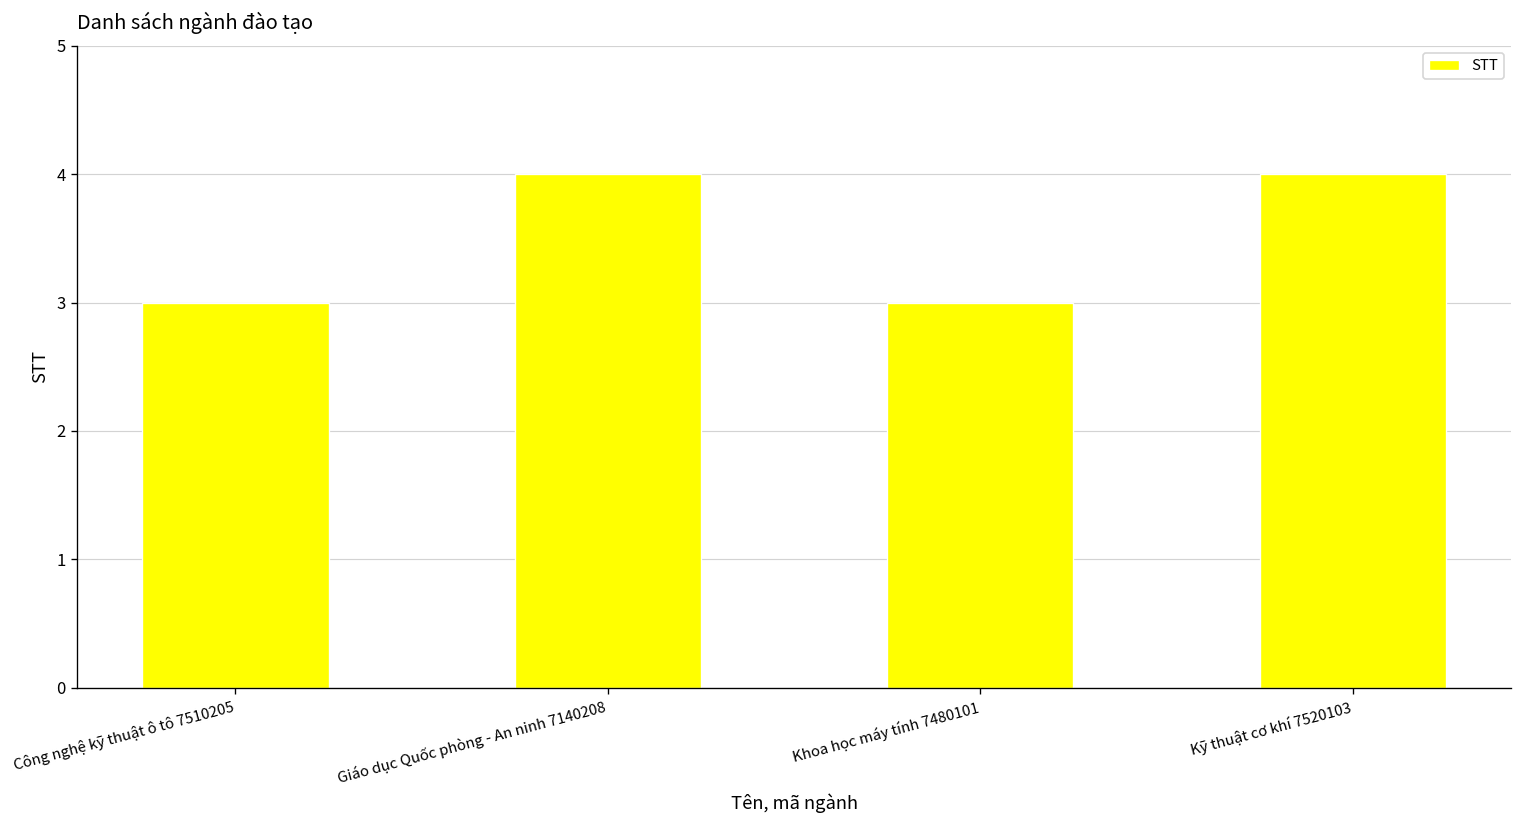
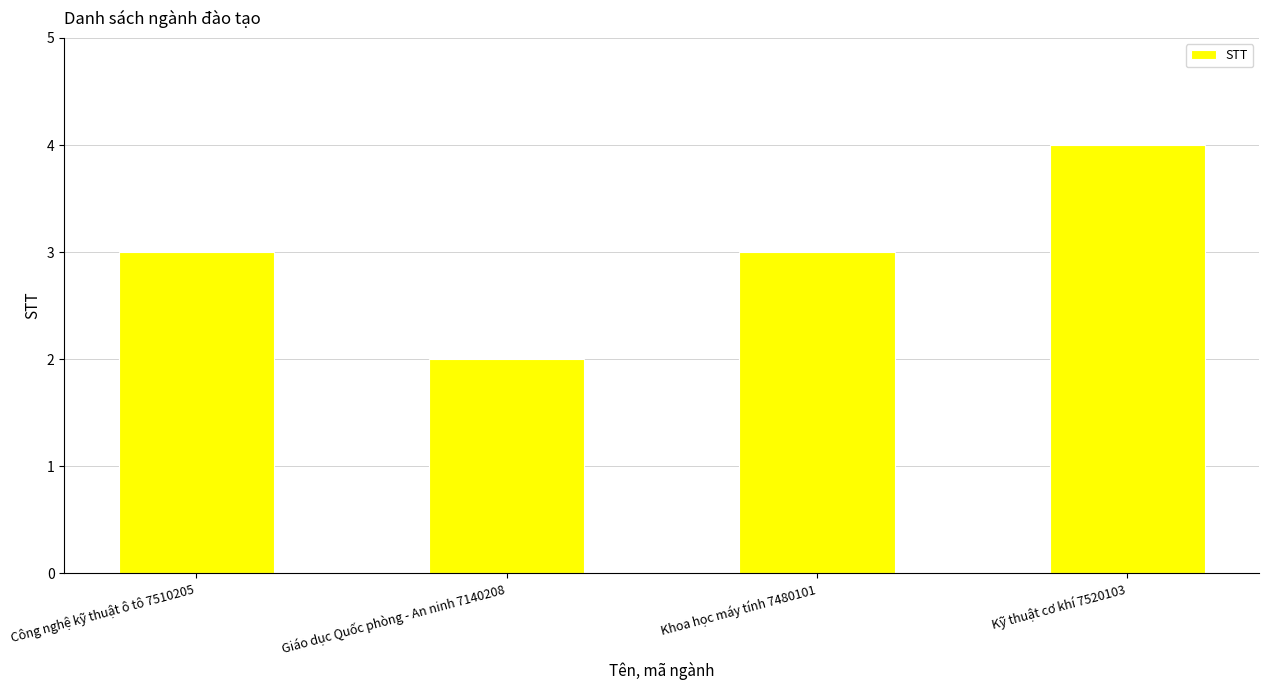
  {
    "Công nghệ kỹ thuật ô tô 7510205": 3,
-   "Giáo dục Quốc phòng - An ninh 7140208": 4,
+   "Giáo dục Quốc phòng - An ninh 7140208": 2,
    "Khoa học máy tính 7480101": 3,
    "Kỹ thuật cơ khí 7520103": 4
  }
